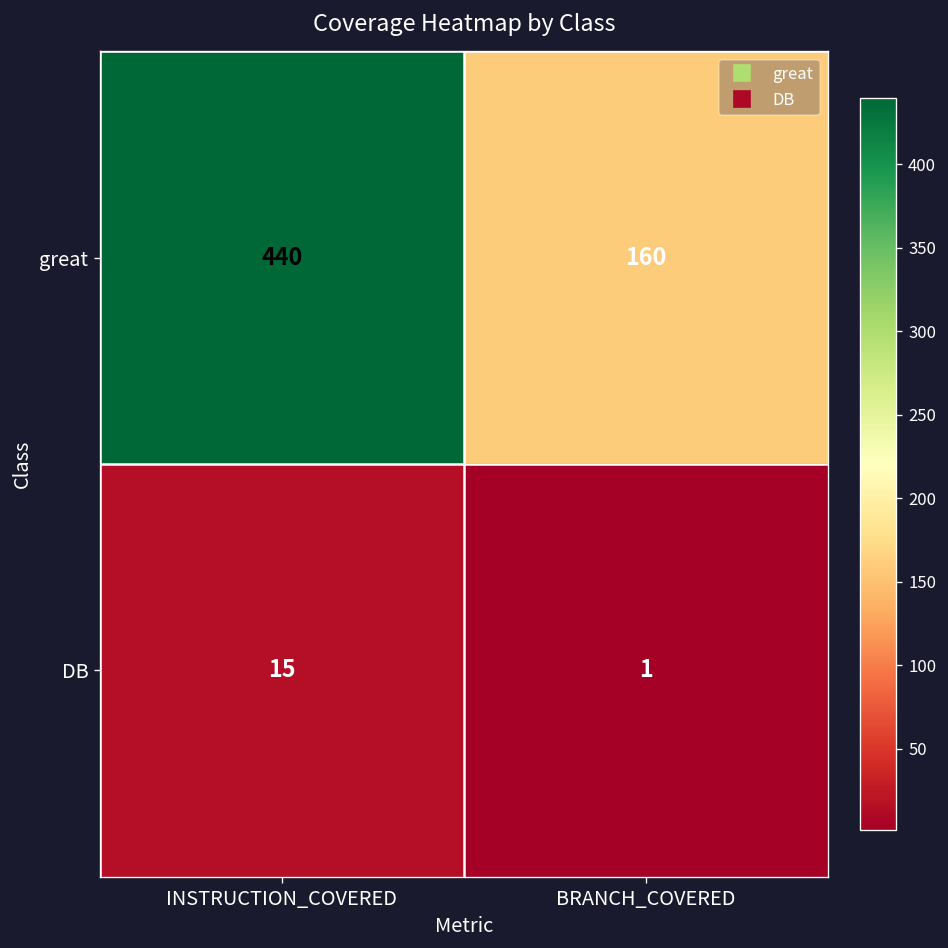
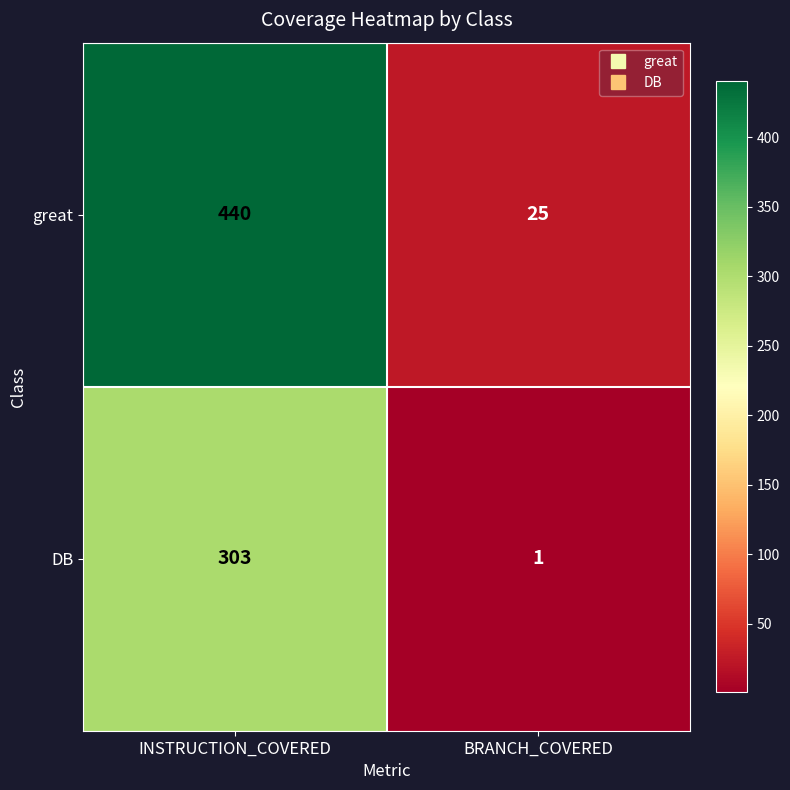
  {
    "great": {
      "INSTRUCTION_COVERED": 440,
-     "BRANCH_COVERED": 160
+     "BRANCH_COVERED": 25
    },
    "DB": {
-     "INSTRUCTION_COVERED": 15,
+     "INSTRUCTION_COVERED": 303,
      "BRANCH_COVERED": 1
    }
  }
